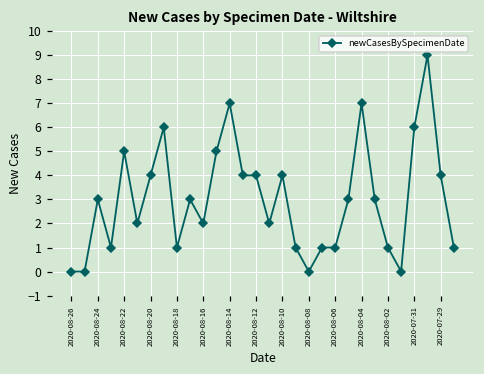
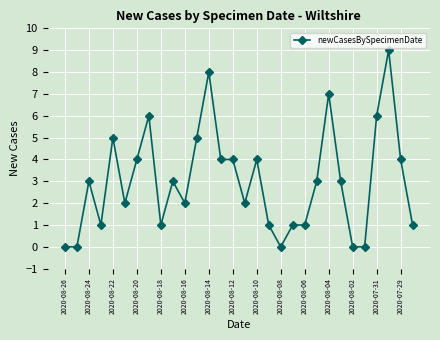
  {
    "2020-08-26": 0,
    "2020-08-24": 3,
    "2020-08-22": 5,
    "2020-08-20": 4,
    "2020-08-18": 1,
    "2020-08-16": 2,
-   "2020-08-14": 7,
+   "2020-08-14": 8,
    "2020-08-12": 4,
    "2020-08-10": 4,
    "2020-08-08": 0,
    "2020-08-06": 1,
    "2020-08-04": 7,
-   "2020-08-02": 1,
+   "2020-08-02": 0,
    "2020-07-31": 6,
    "2020-07-29": 4
  }
